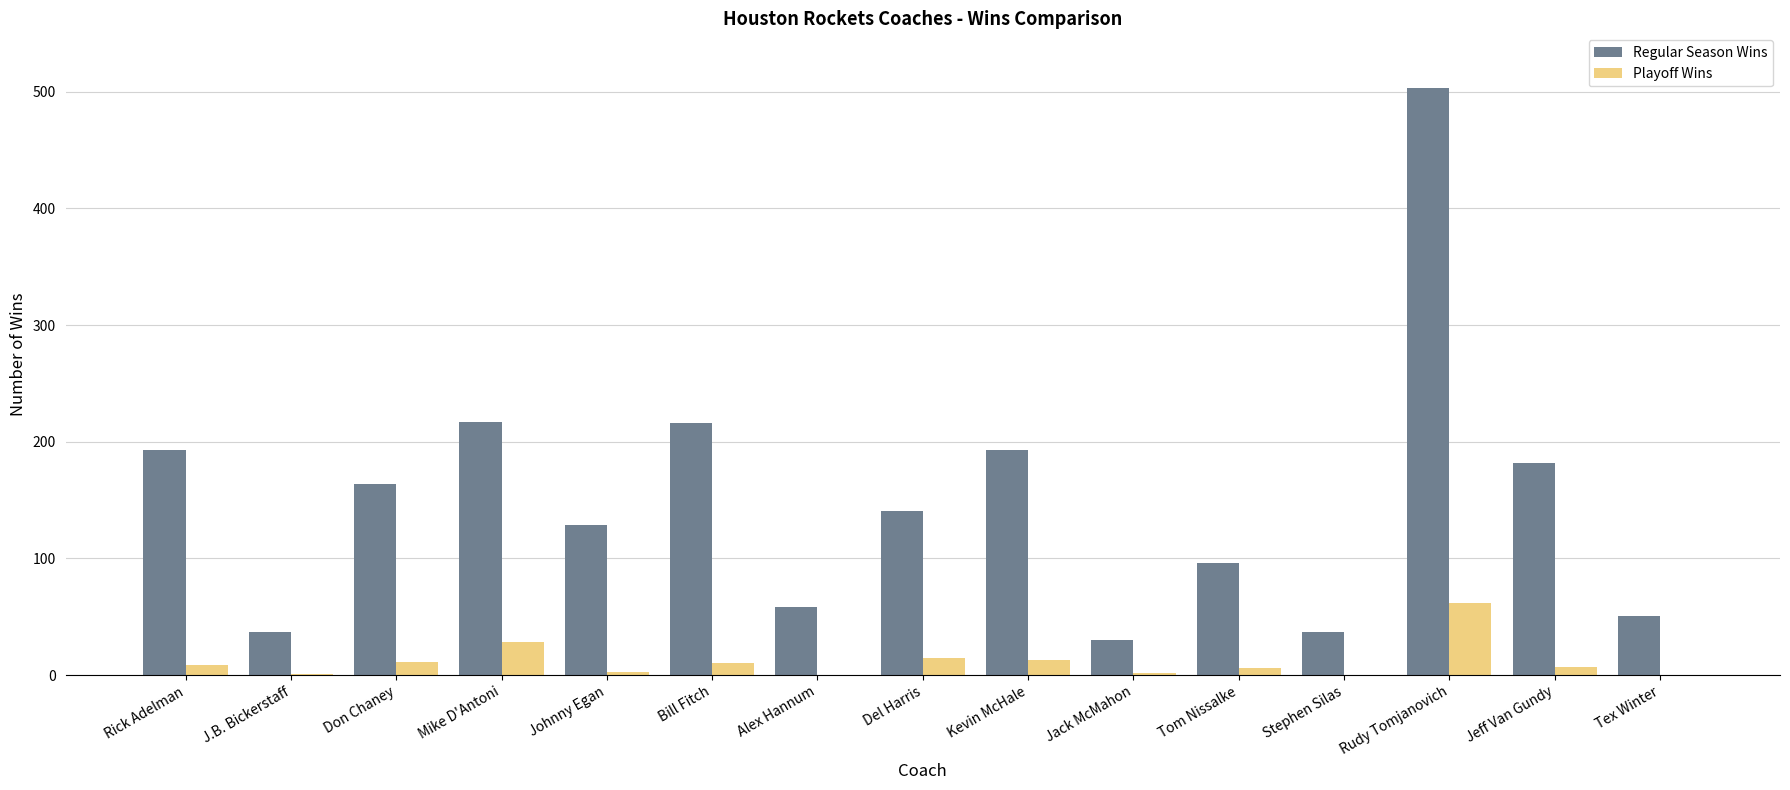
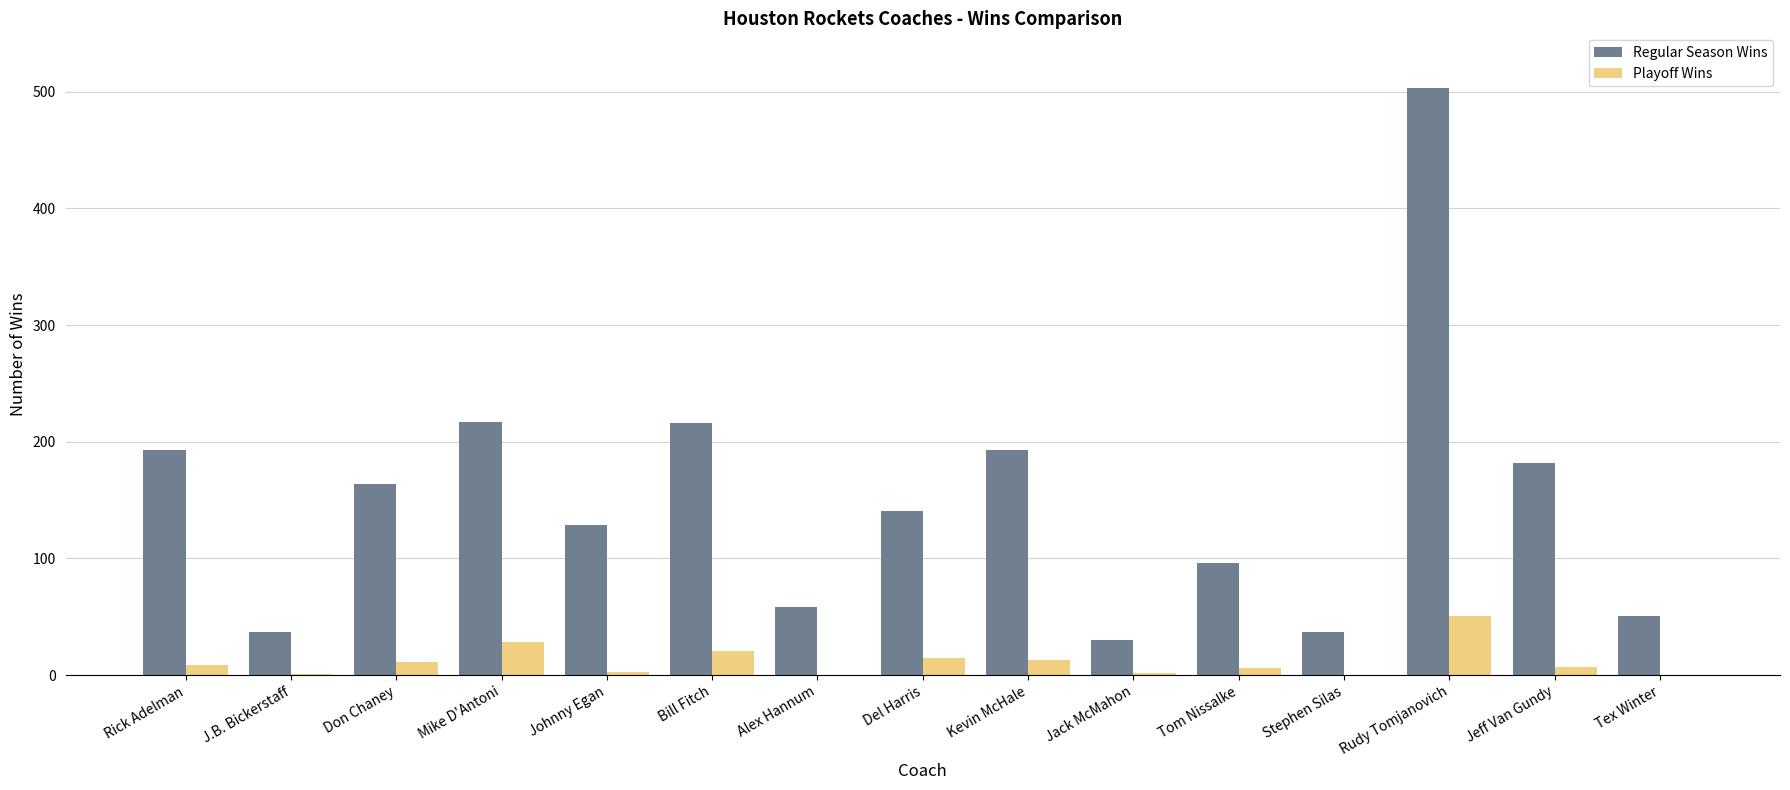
  {
    "Regular Season Wins": {
      "Rick Adelman": 193,
      "J.B. Bickerstaff": 37,
      "Don Chaney": 164,
      "Mike D'Antoni": 217,
      "Johnny Egan": 129,
      "Bill Fitch": 216,
      "Alex Hannum": 58,
      "Del Harris": 141,
      "Kevin McHale": 193,
      "Jack McMahon": 30,
      "Tom Nissalke": 96,
      "Stephen Silas": 37,
      "Rudy Tomjanovich": 503,
      "Jeff Van Gundy": 182,
      "Tex Winter": 51
    },
    "Playoff Wins": {
      "Rick Adelman": 9,
      "Don Chaney": 11,
      "Mike D'Antoni": 28,
      "Johnny Egan": 3,
-     "Bill Fitch": 10,
+     "Bill Fitch": 21,
      "Alex Hannum": 0,
      "Del Harris": 15,
      "Kevin McHale": 13,
      "Tom Nissalke": 6,
      "Stephen Silas": 0,
-     "Rudy Tomjanovich": 62,
+     "Rudy Tomjanovich": 51,
      "Jeff Van Gundy": 7,
      "Tex Winter": 0
    }
  }
